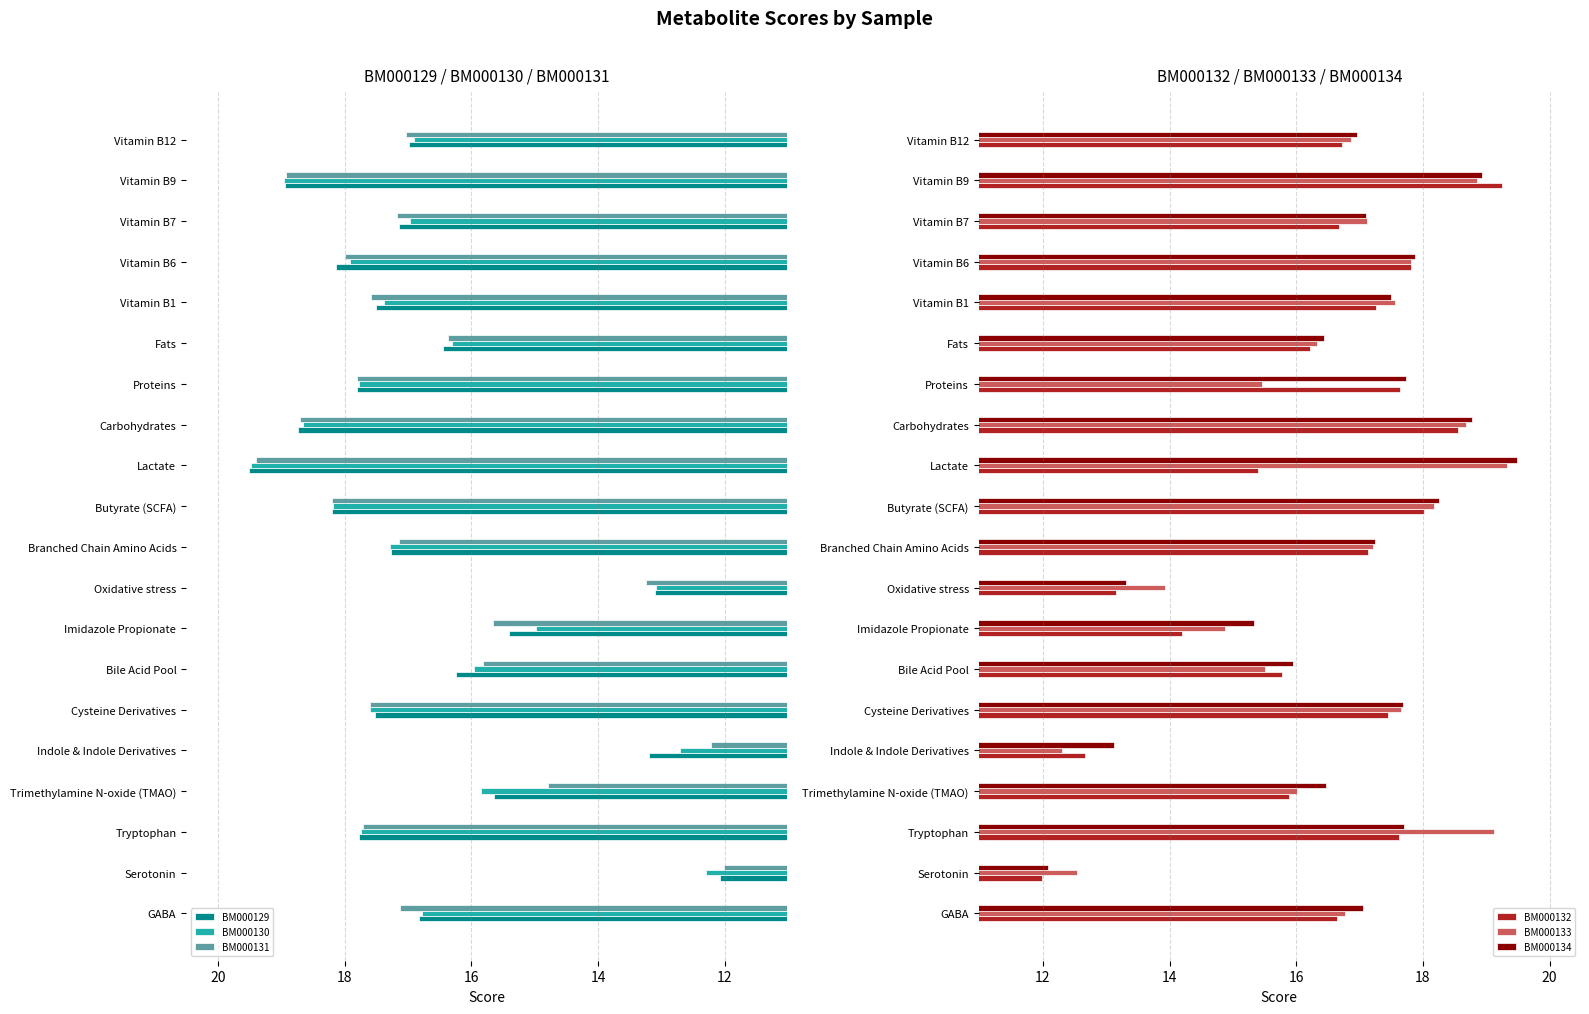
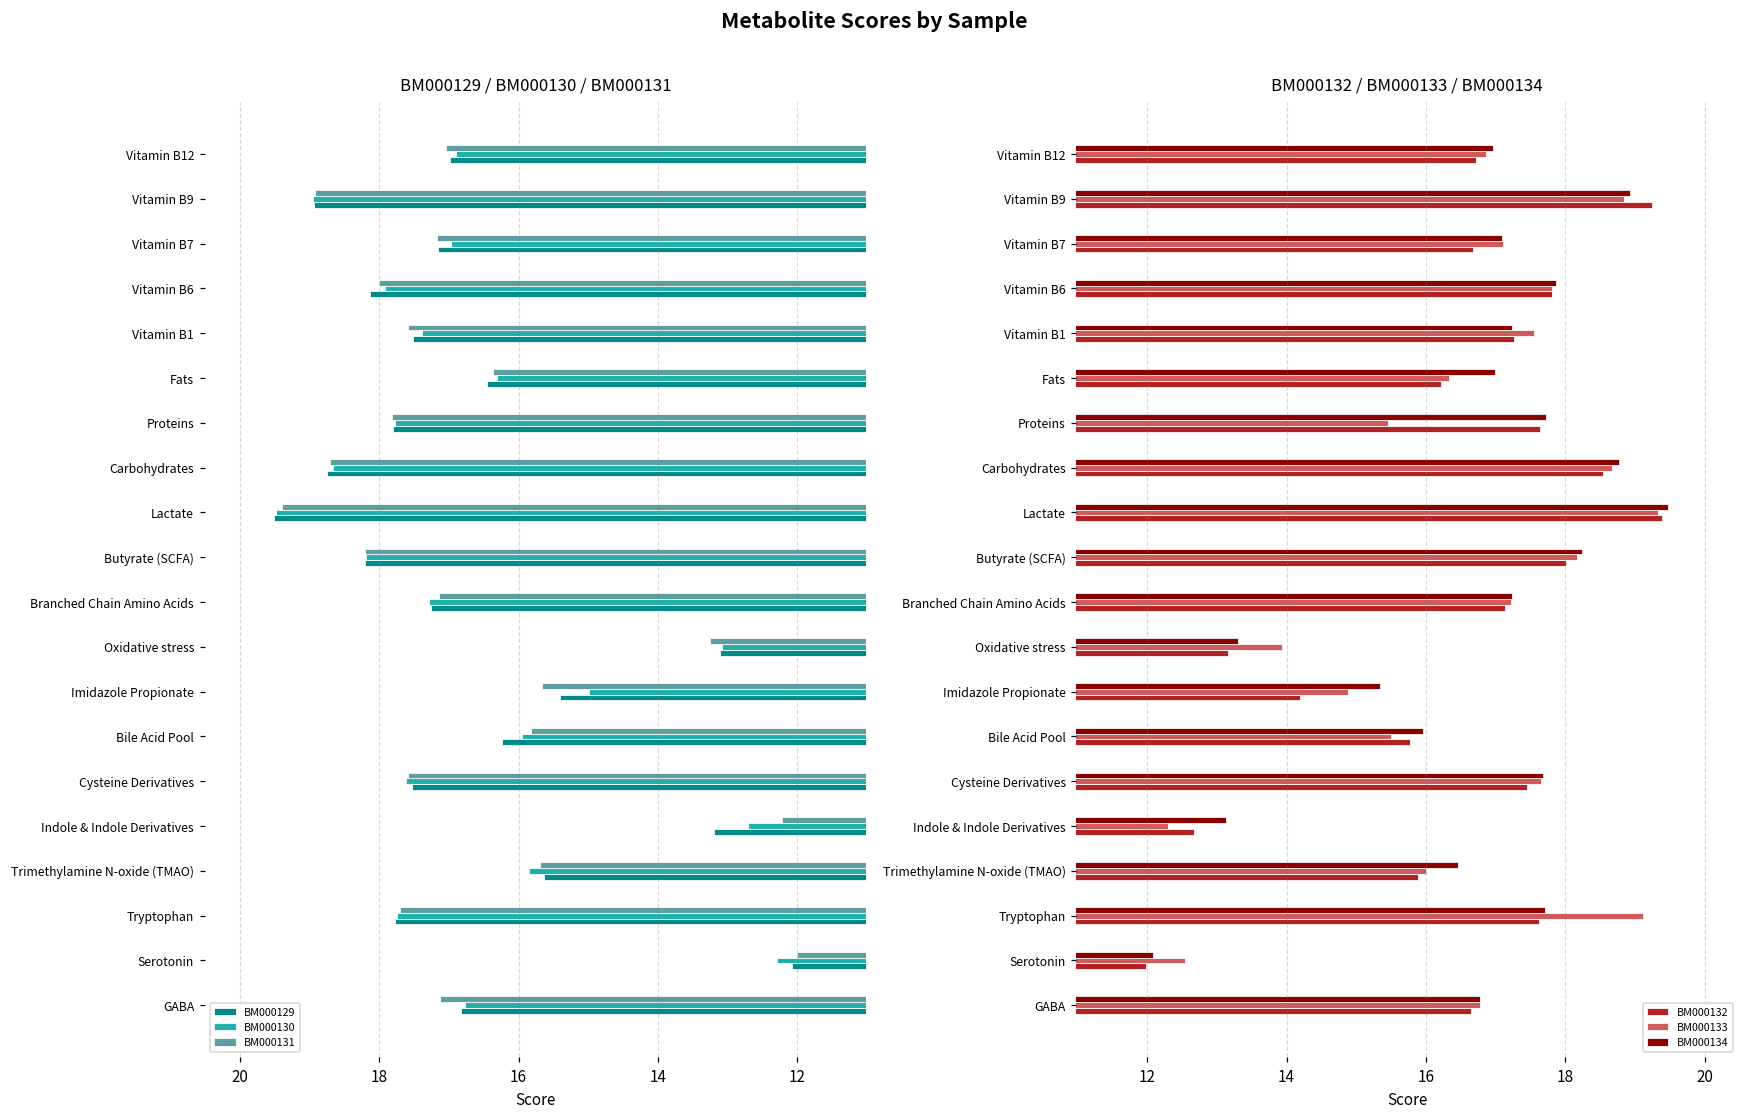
  {
    "BM000129 / BM000130 / BM000131": {
      "BM000131": {
        "Vitamin B12": 17.0,
        "Vitamin B9": 18.9,
        "Vitamin B7": 17.2,
        "Vitamin B6": 18.0,
        "Vitamin B1": 17.6,
        "Fats": 16.4,
        "Proteins": 17.8,
        "Carbohydrates": 18.7,
        "Lactate": 19.4,
        "Butyrate (SCFA)": 18.2,
        "Branched Chain Amino Acids": 17.1,
        "Oxidative stress": 13.2,
        "Imidazole Propionate": 15.7,
        "Bile Acid Pool": 15.8,
        "Cysteine Derivatives": 17.6,
        "Indole & Indole Derivatives": 12.2,
-       "Trimethylamine N-oxide (TMAO)": 14.8,
+       "Trimethylamine N-oxide (TMAO)": 15.7,
        "Tryptophan": 17.7,
        "Serotonin": 12.0,
        "GABA": 17.1
      }
    },
    "BM000132 / BM000133 / BM000134": {
      "BM000132": {
        "Vitamin B12": 16.7,
        "Vitamin B9": 19.3,
        "Vitamin B7": 16.7,
        "Vitamin B6": 17.8,
        "Vitamin B1": 17.3,
        "Fats": 16.2,
        "Proteins": 17.6,
        "Carbohydrates": 18.5,
-       "Lactate": 15.4,
+       "Lactate": 19.4,
        "Butyrate (SCFA)": 18.0,
        "Branched Chain Amino Acids": 17.1,
        "Oxidative stress": 13.2,
        "Imidazole Propionate": 14.2,
        "Bile Acid Pool": 15.8,
        "Cysteine Derivatives": 17.5,
        "Indole & Indole Derivatives": 12.7,
        "Trimethylamine N-oxide (TMAO)": 15.9,
        "Tryptophan": 17.6,
        "Serotonin": 12.0,
        "GABA": 16.6
      },
      "BM000133": {
        "Vitamin B12": 16.9,
        "Vitamin B9": 18.8,
        "Vitamin B7": 17.1,
        "Vitamin B6": 17.8,
        "Vitamin B1": 17.6,
        "Fats": 16.3,
        "Proteins": 15.5,
        "Carbohydrates": 18.7,
        "Lactate": 19.3,
        "Butyrate (SCFA)": 18.2,
        "Branched Chain Amino Acids": 17.2,
        "Oxidative stress": 13.9,
        "Imidazole Propionate": 14.9,
        "Bile Acid Pool": 15.5,
        "Cysteine Derivatives": 17.6,
        "Indole & Indole Derivatives": 12.3,
        "Trimethylamine N-oxide (TMAO)": 16.0,
        "Tryptophan": 19.1,
        "Serotonin": 12.5,
        "GABA": 16.8
      },
      "BM000134": {
        "Vitamin B12": 17.0,
        "Vitamin B9": 18.9,
        "Vitamin B7": 17.1,
        "Vitamin B6": 17.9,
-       "Vitamin B1": 17.5,
-       "Fats": 16.4,
+       "Vitamin B1": 17.2,
+       "Fats": 17.0,
        "Proteins": 17.7,
        "Carbohydrates": 18.8,
        "Lactate": 19.5,
        "Butyrate (SCFA)": 18.2,
        "Branched Chain Amino Acids": 17.2,
        "Oxidative stress": 13.3,
        "Imidazole Propionate": 15.3,
        "Bile Acid Pool": 16.0,
        "Cysteine Derivatives": 17.7,
        "Indole & Indole Derivatives": 13.1,
        "Trimethylamine N-oxide (TMAO)": 16.5,
        "Tryptophan": 17.7,
        "Serotonin": 12.1,
-       "GABA": 17.1
+       "GABA": 16.8
      }
    }
  }
